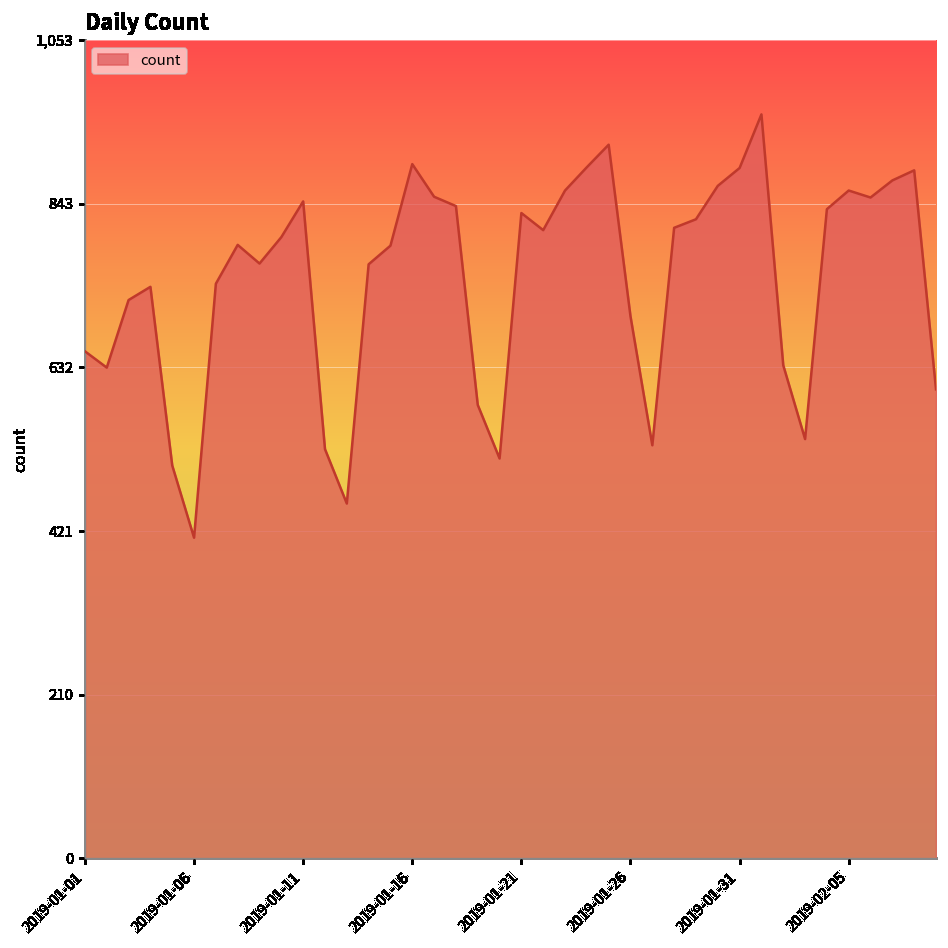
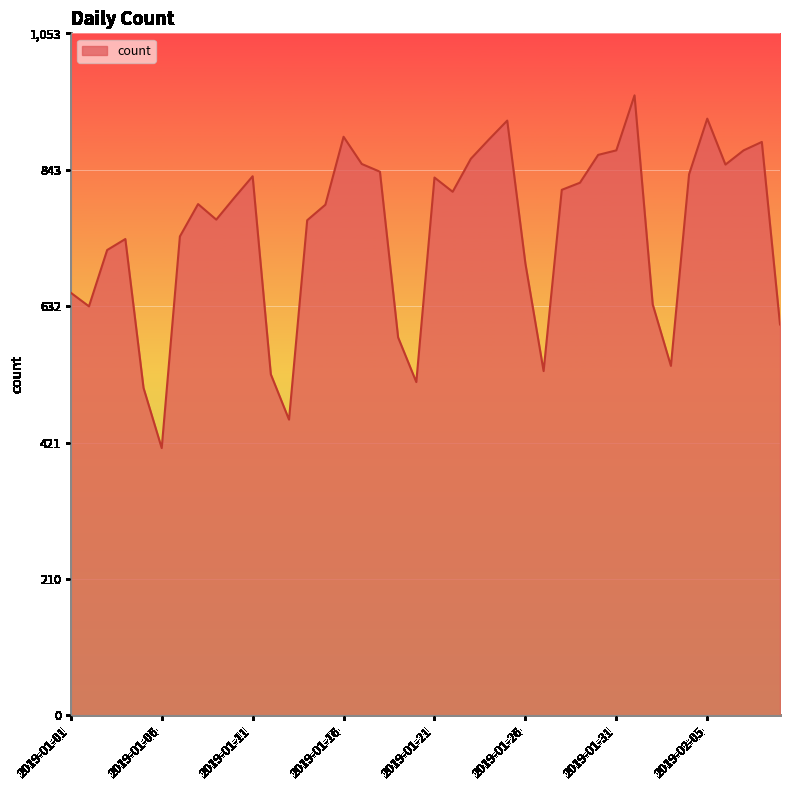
  {
    "2019-01-01": 650,
    "2019-01-06": 410,
-   "2019-01-11": 850,
+   "2019-01-11": 830,
    "2019-01-16": 890,
    "2019-01-21": 830,
    "2019-01-26": 700,
-   "2019-01-31": 890,
-   "2019-02-05": 860
+   "2019-01-31": 870,
+   "2019-02-05": 920
  }
